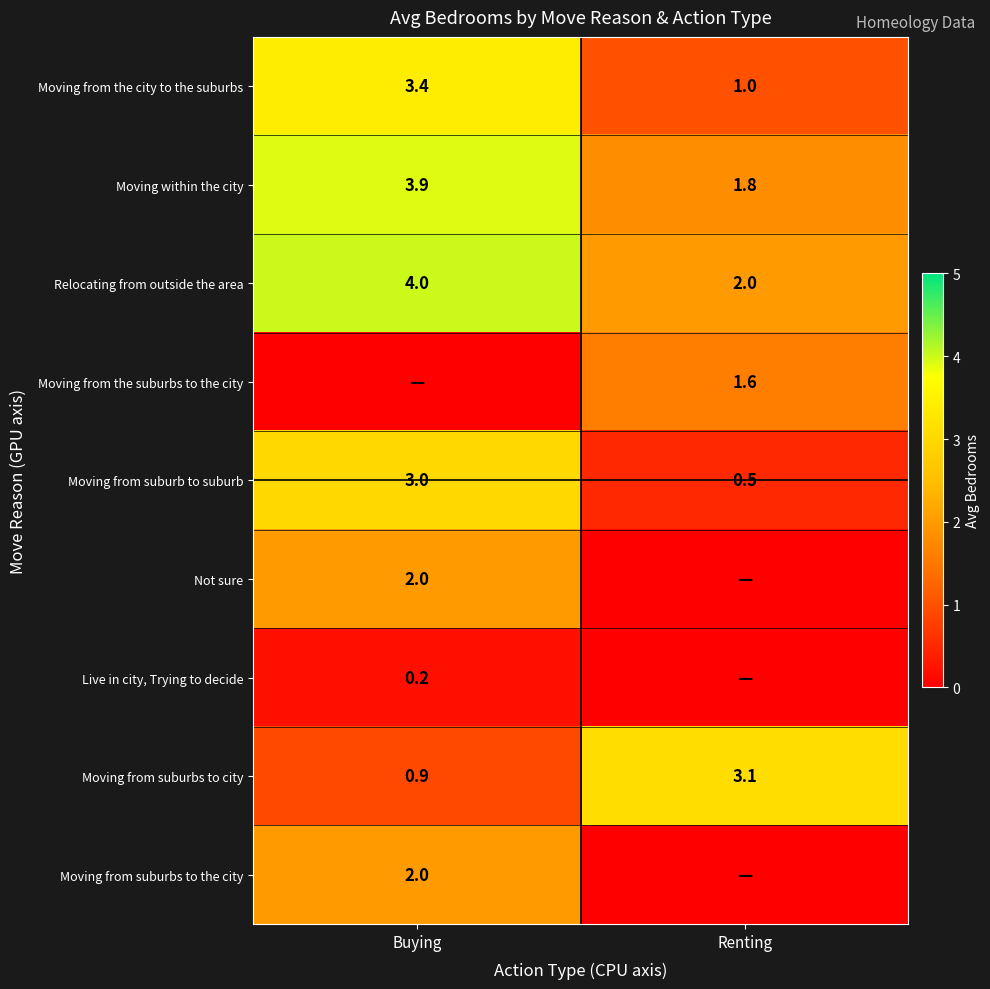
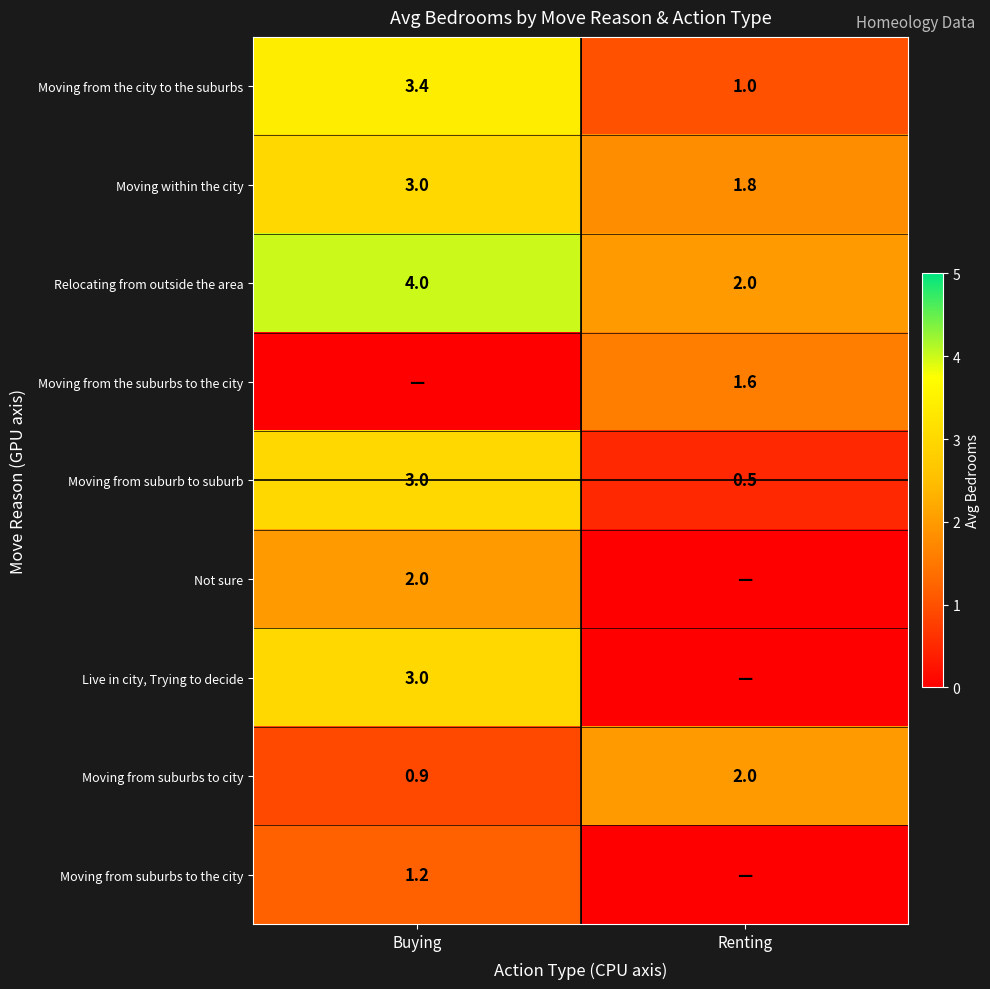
  {
    "Moving from the city to the suburbs": {
      "Buying": 3.4,
      "Renting": 1.0
    },
    "Moving within the city": {
-     "Buying": 3.9,
+     "Buying": 3.0,
      "Renting": 1.8
    },
    "Relocating from outside the area": {
      "Buying": 4.0,
      "Renting": 2.0
    },
    "Moving from the suburbs to the city": {
      "Renting": 1.6
    },
    "Moving from suburb to suburb": {
      "Buying": 3.0,
      "Renting": 0.5
    },
    "Not sure": {
      "Buying": 2.0
    },
    "Live in city, Trying to decide": {
-     "Buying": 0.2
+     "Buying": 3.0
    },
    "Moving from suburbs to city": {
      "Buying": 0.9,
-     "Renting": 3.1
+     "Renting": 2.0
    },
    "Moving from suburbs to the city": {
-     "Buying": 2.0
+     "Buying": 1.2
    }
  }
